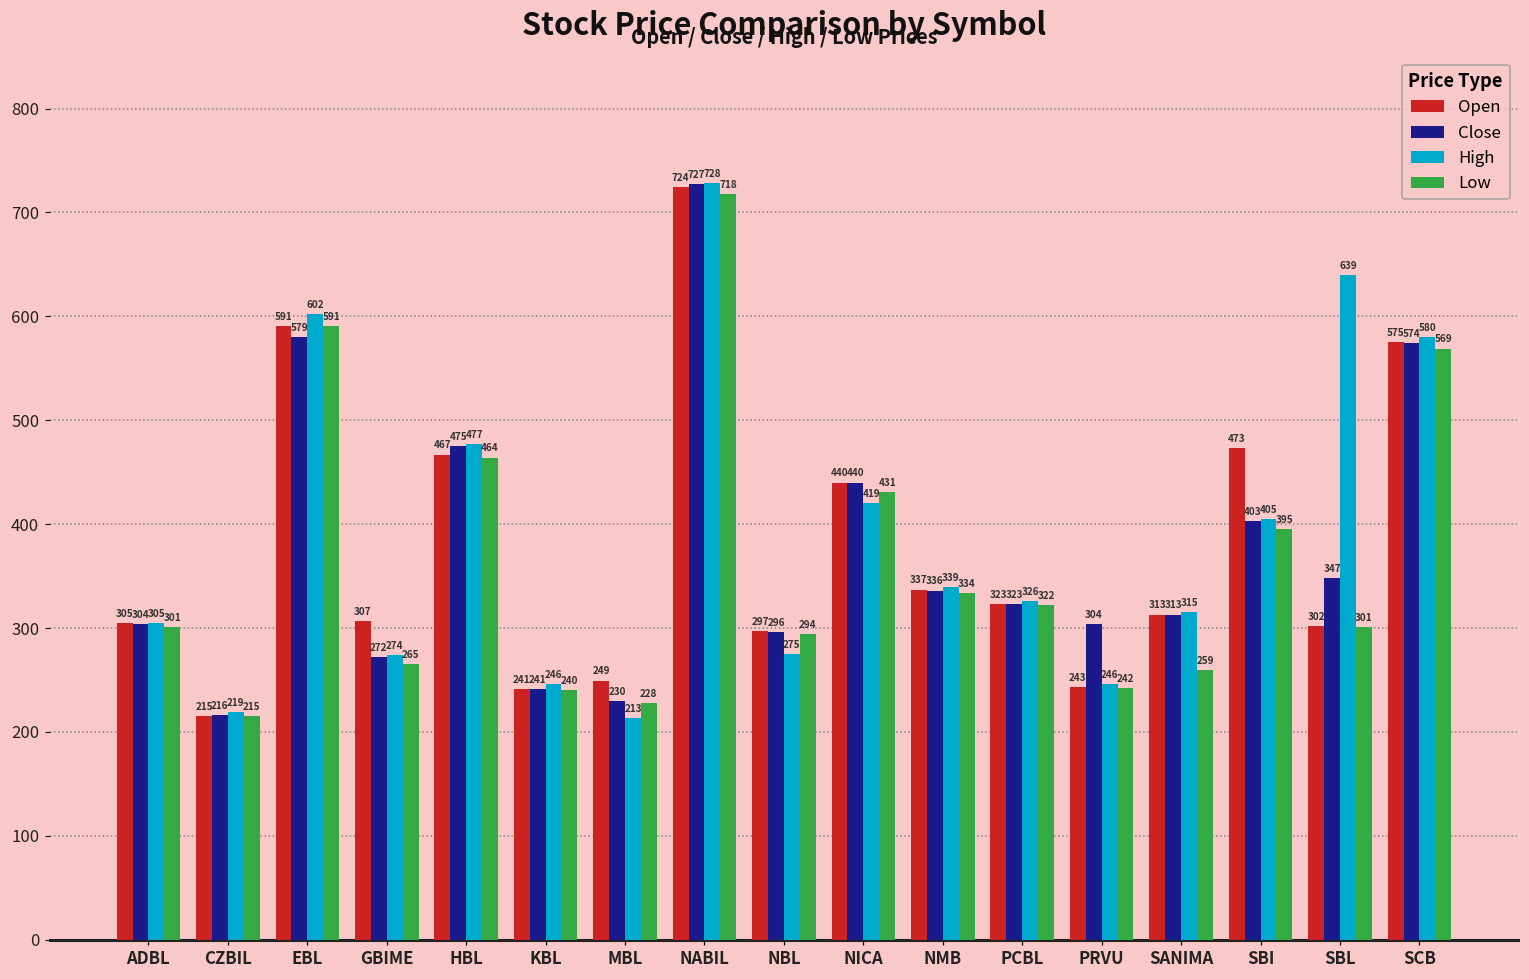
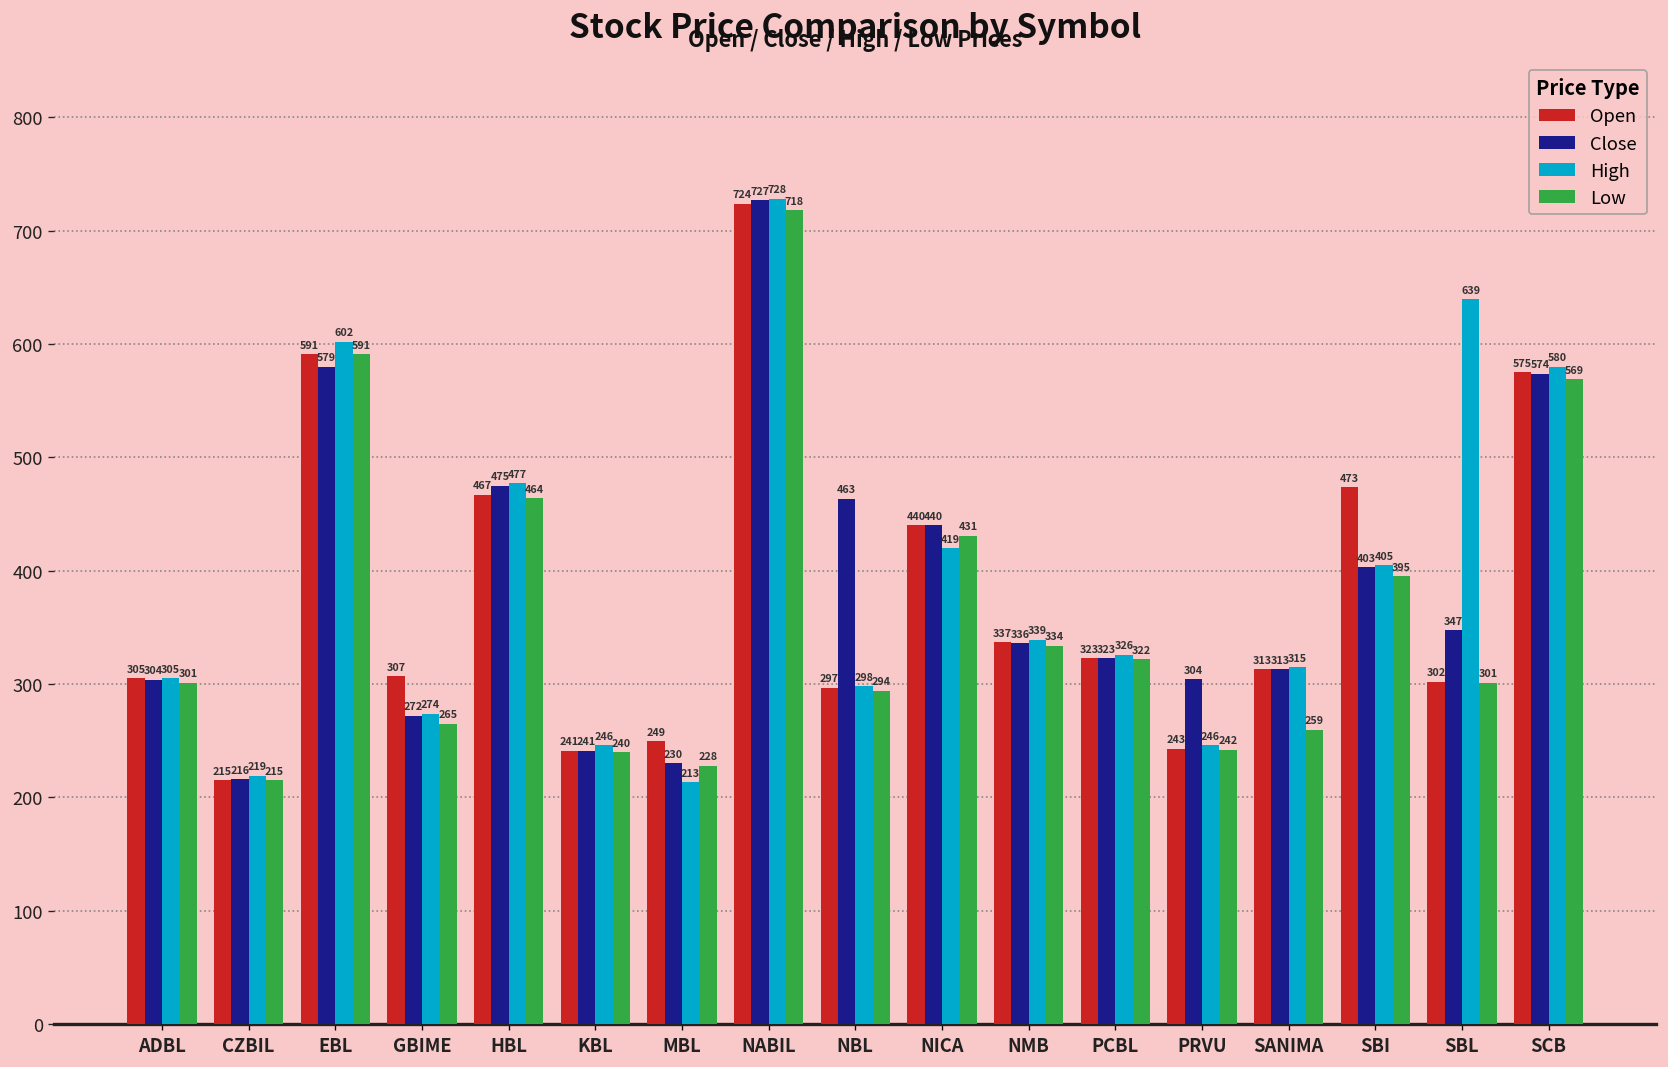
  {
    "Open": {
      "ADBL": 305,
      "CZBIL": 215,
      "EBL": 591,
      "GBIME": 307,
      "HBL": 467,
      "KBL": 241,
      "MBL": 249,
      "NABIL": 724,
      "NBL": 297,
      "NICA": 440,
      "NMB": 337,
      "PCBL": 323,
      "PRVU": 243,
      "SANIMA": 313,
      "SBI": 473,
      "SBL": 302,
      "SCB": 575
    },
    "Close": {
      "ADBL": 304,
      "CZBIL": 216,
      "GBIME": 272,
      "HBL": 475,
      "KBL": 241,
      "MBL": 230,
      "NABIL": 727,
-     "NBL": 296,
+     "NBL": 463,
      "NICA": 440,
      "NMB": 336,
      "PCBL": 323,
      "PRVU": 304,
      "SANIMA": 313,
      "SBI": 403,
      "SCB": 574
    },
    "High": {
      "ADBL": 305,
      "CZBIL": 219,
      "EBL": 602,
      "GBIME": 274,
      "HBL": 477,
      "KBL": 246,
      "NABIL": 728,
-     "NBL": 275,
+     "NBL": 298,
      "NMB": 339,
      "PCBL": 326,
      "PRVU": 246,
      "SANIMA": 315,
      "SBI": 405,
      "SCB": 580
    },
    "Low": {
      "ADBL": 301,
      "CZBIL": 215,
      "EBL": 591,
      "GBIME": 265,
      "HBL": 464,
      "KBL": 240,
      "MBL": 228,
      "NABIL": 718,
      "NBL": 294,
      "NICA": 431,
      "NMB": 334,
      "PCBL": 322,
      "PRVU": 242,
      "SBI": 395,
      "SBL": 301,
      "SCB": 569
    }
  }
